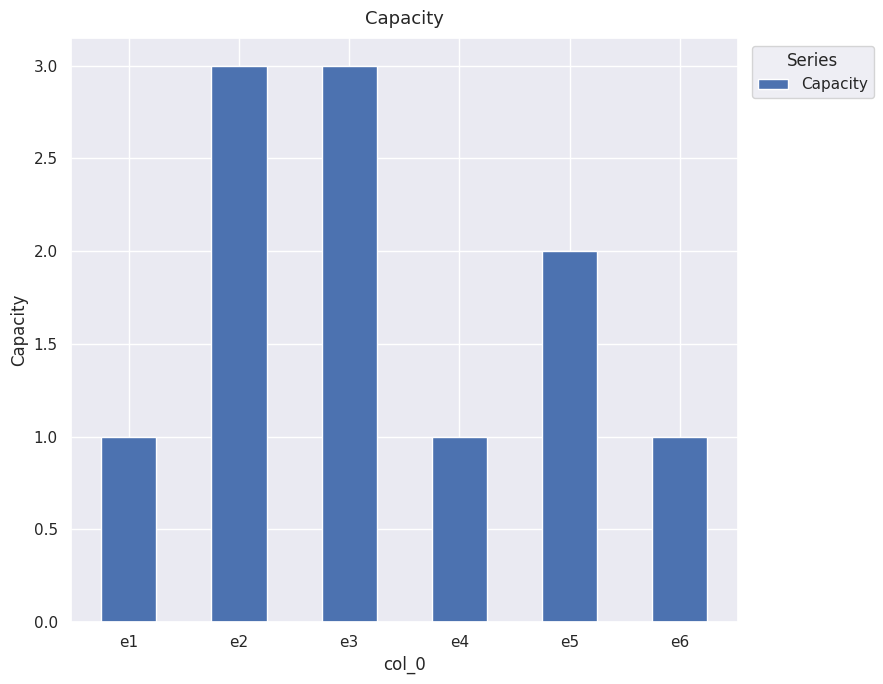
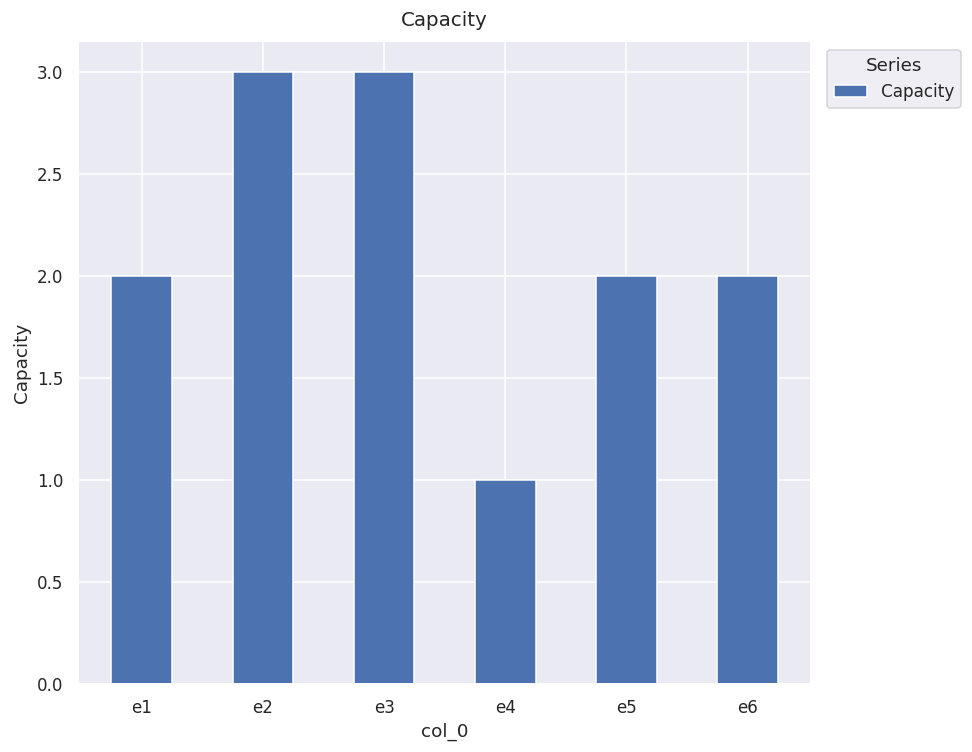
  {
-   "e1": 1,
+   "e1": 2,
    "e2": 3,
    "e3": 3,
    "e4": 1,
    "e5": 2,
-   "e6": 1
+   "e6": 2
  }
